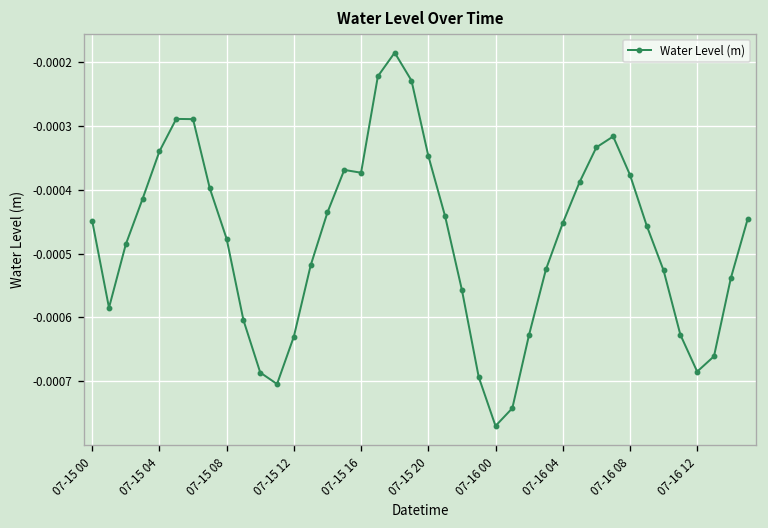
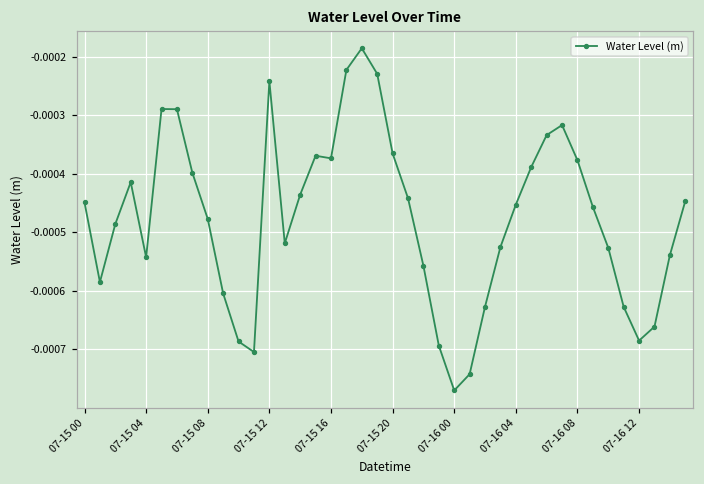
  {
    "07-15 00": -0.00045,
-   "07-15 04": -0.00034,
+   "07-15 04": -0.00054,
    "07-15 08": -0.00048,
-   "07-15 12": -0.00063,
+   "07-15 12": -0.00024,
    "07-15 16": -0.00037,
-   "07-15 20": -0.00035,
+   "07-15 20": -0.00037,
    "07-16 00": -0.00077,
    "07-16 04": -0.00045,
    "07-16 08": -0.00038,
    "07-16 12": -0.00068
  }
